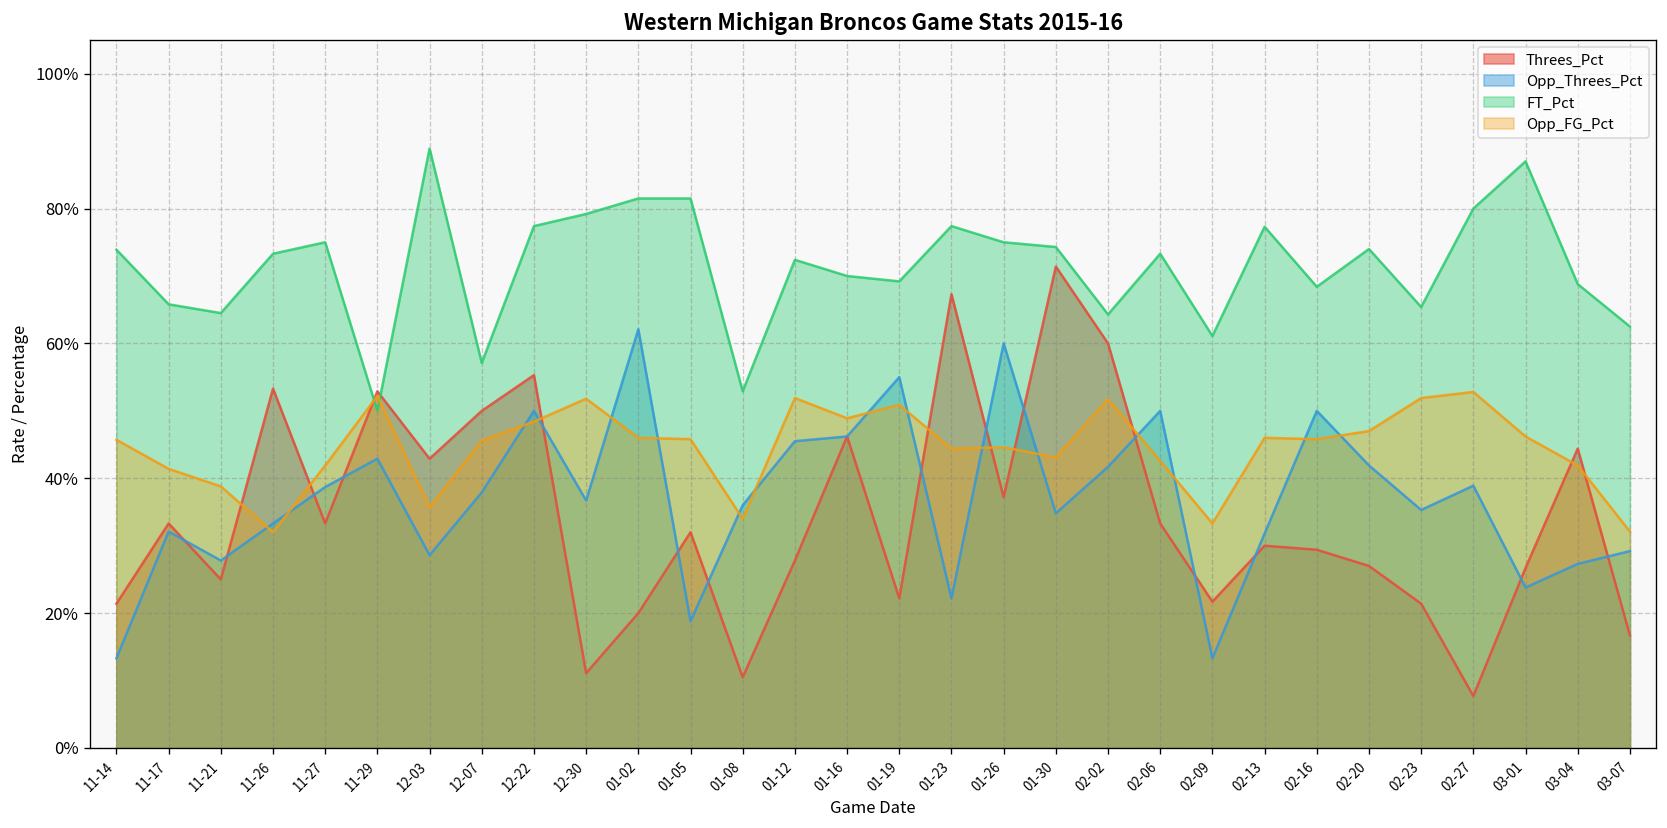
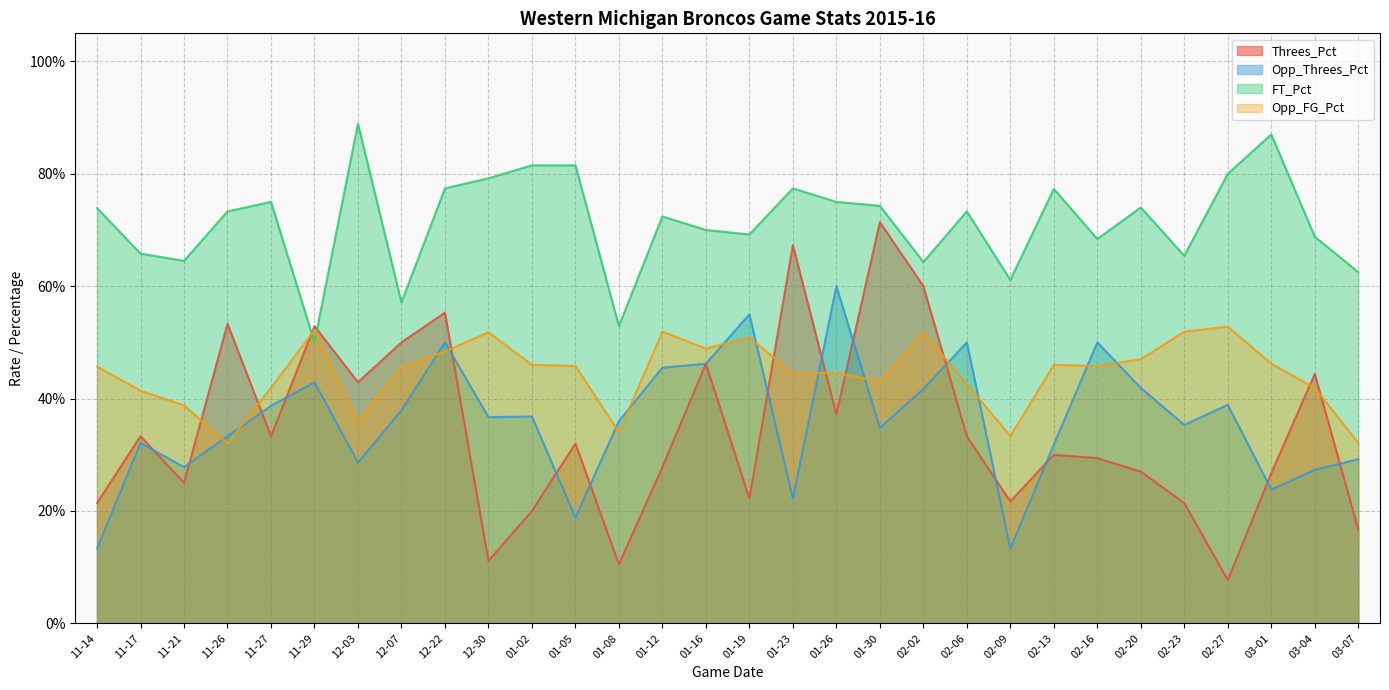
  {
    "Threes_Pct": {
      "11-14": "21%",
      "11-17": "33%",
      "11-21": "25%",
      "11-26": "53%",
      "11-27": "33%",
      "11-29": "53%",
      "12-03": "43%",
      "12-07": "50%",
      "12-22": "55%",
      "12-30": "11%",
      "01-02": "20%",
      "01-05": "32%",
      "01-08": "11%",
      "01-12": "28%",
      "01-19": "22%",
      "01-23": "67%",
      "01-26": "37%",
      "01-30": "71%",
      "02-02": "60%",
      "02-06": "33%",
      "02-09": "22%",
      "02-13": "30%",
      "02-16": "29%",
      "02-20": "27%",
      "02-23": "21%",
      "02-27": "8%",
      "03-01": "27%",
      "03-04": "44%",
      "03-07": "17%"
    },
    "Opp_Threes_Pct": {
      "11-14": "13%",
      "11-17": "32%",
      "11-21": "28%",
      "11-26": "33%",
      "11-27": "39%",
      "11-29": "43%",
      "12-03": "29%",
      "12-07": "38%",
      "12-22": "50%",
      "12-30": "37%",
-     "01-02": "62%",
+     "01-02": "37%",
      "01-05": "19%",
      "01-08": "36%",
      "01-12": "46%",
      "01-19": "55%",
      "01-23": "22%",
      "01-26": "60%",
      "01-30": "35%",
      "02-02": "42%",
      "02-06": "50%",
      "02-09": "13%",
      "02-13": "32%",
      "02-16": "50%",
      "02-20": "42%",
      "02-23": "35%",
      "02-27": "39%",
      "03-01": "24%",
      "03-04": "27%",
      "03-07": "29%"
    },
    "FT_Pct": {
      "11-14": "74%",
      "11-17": "66%",
      "11-21": "65%",
      "11-26": "73%",
      "11-27": "75%",
      "11-29": "50%",
      "12-03": "89%",
      "12-07": "57%",
      "12-22": "77%",
      "12-30": "79%",
      "01-02": "82%",
      "01-05": "82%",
      "01-08": "53%",
      "01-12": "72%",
      "01-16": "70%",
      "01-19": "69%",
      "01-23": "77%",
      "01-26": "75%",
      "01-30": "74%",
      "02-02": "64%",
      "02-06": "73%",
      "02-09": "61%",
      "02-13": "77%",
      "02-16": "68%",
      "02-20": "74%",
      "02-23": "65%",
      "02-27": "80%",
      "03-01": "87%",
      "03-04": "69%",
      "03-07": "63%"
    },
    "Opp_FG_Pct": {
      "11-14": "46%",
      "11-17": "41%",
      "11-21": "39%",
      "11-26": "32%",
      "11-27": "42%",
      "11-29": "52%",
      "12-03": "36%",
      "12-07": "46%",
      "12-22": "48%",
      "12-30": "52%",
      "01-02": "46%",
      "01-05": "46%",
      "01-08": "34%",
      "01-12": "52%",
      "01-16": "49%",
      "01-19": "51%",
      "01-23": "44%",
      "01-26": "45%",
      "01-30": "43%",
      "02-02": "52%",
      "02-06": "43%",
      "02-09": "33%",
      "02-13": "46%",
      "02-16": "46%",
      "02-20": "47%",
      "02-23": "52%",
      "02-27": "53%",
      "03-01": "46%",
      "03-04": "42%",
      "03-07": "32%"
    }
  }
